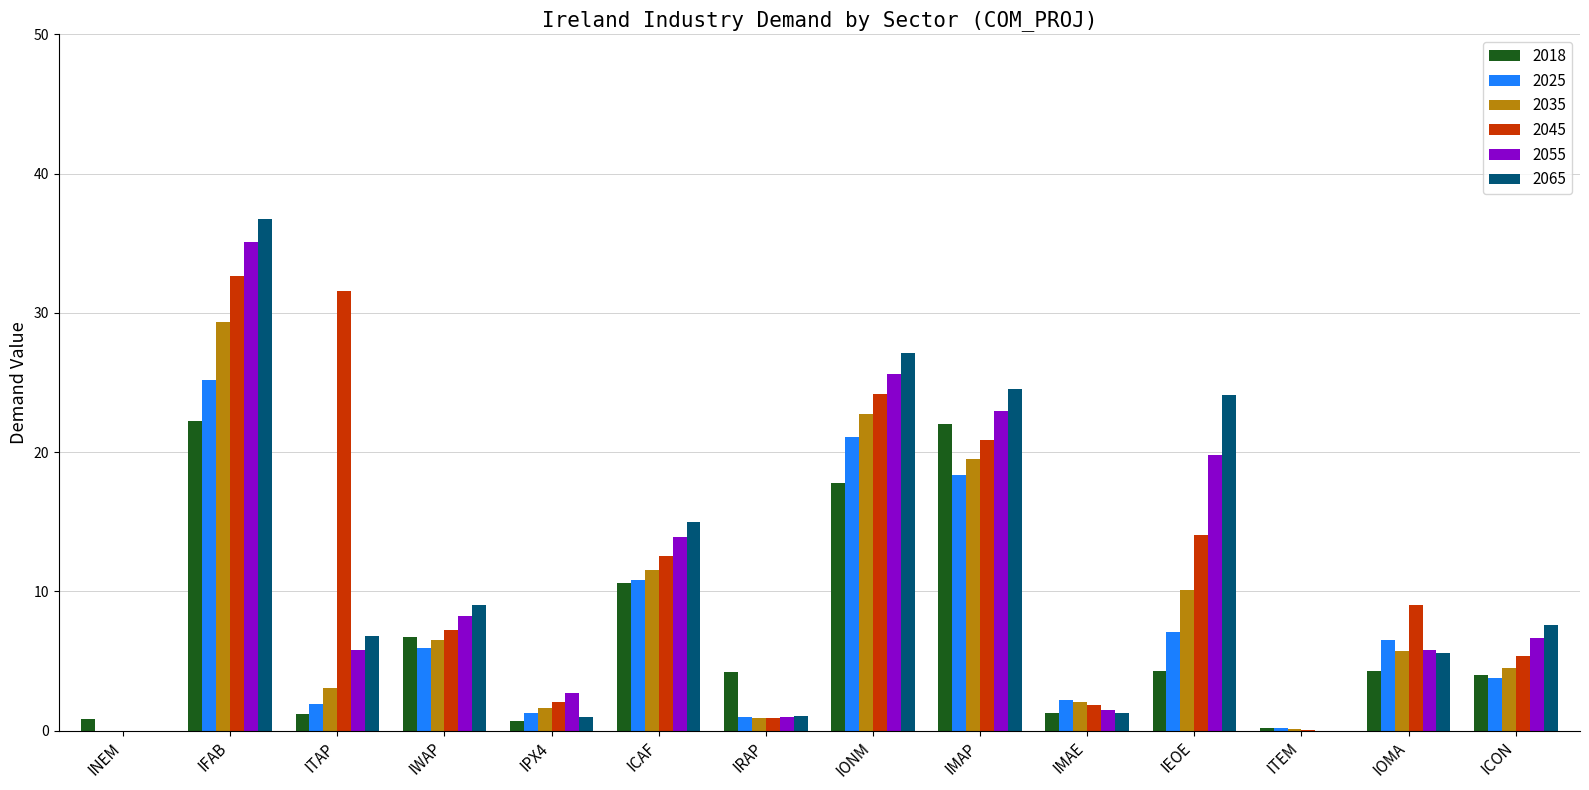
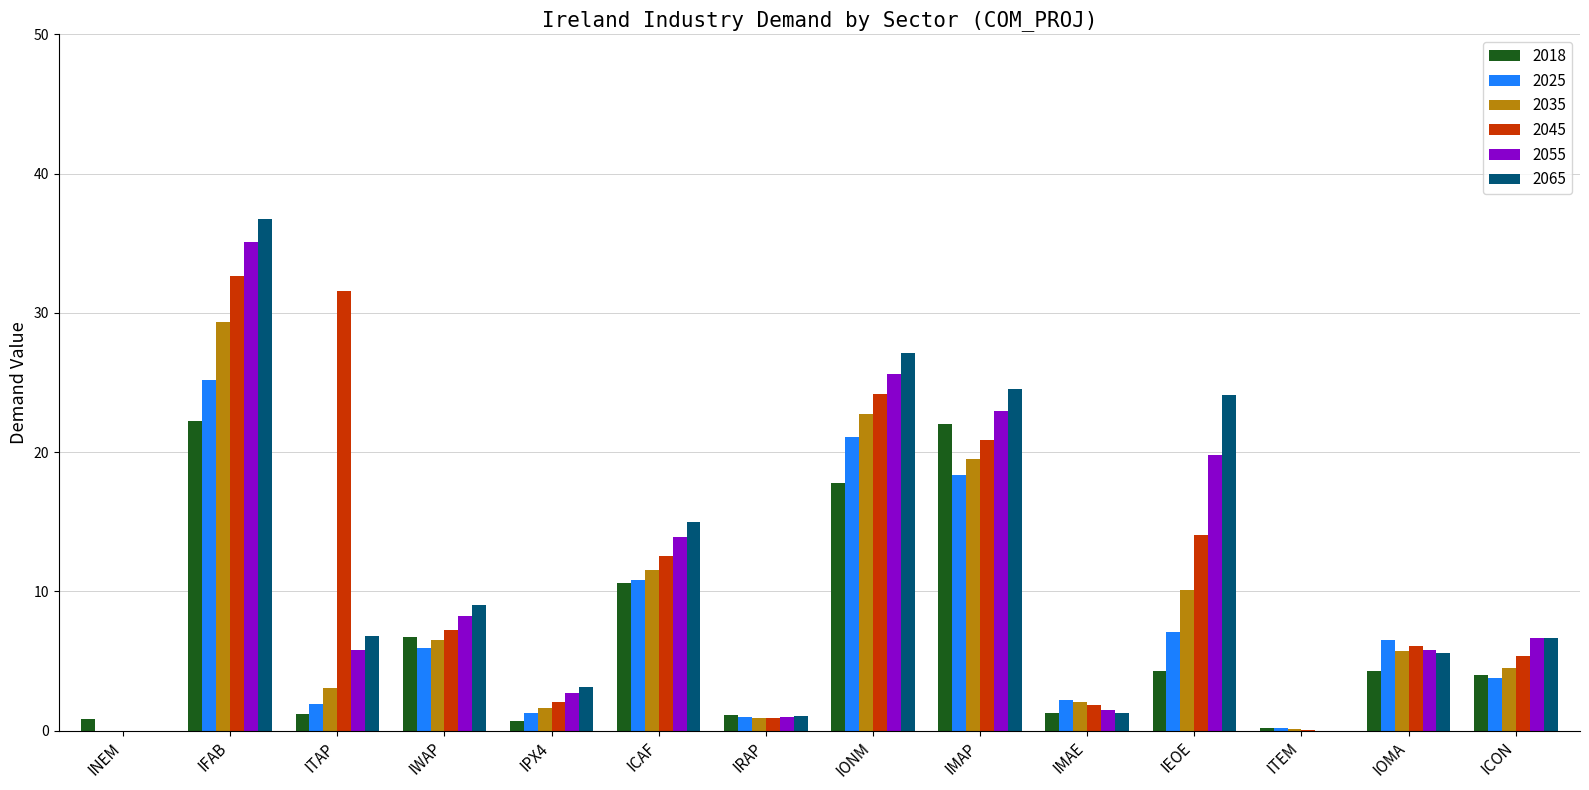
  {
    "2018": {
      "INEM": 0.8,
      "IFAB": 22.2,
      "ITAP": 1.2,
      "IWAP": 6.7,
      "IPX4": 0.7,
      "ICAF": 10.6,
-     "IRAP": 4.2,
+     "IRAP": 1.1,
      "IONM": 17.8,
      "IMAP": 22.0,
      "IMAE": 1.3,
      "IEOE": 4.3,
      "IOMA": 4.3,
      "ICON": 4.0
    },
    "2025": {
      "INEM": 0.0,
      "IFAB": 25.2,
      "ITAP": 1.9,
      "IWAP": 6.0,
      "IPX4": 1.3,
      "ICAF": 10.8,
      "IRAP": 1.0,
      "IONM": 21.1,
      "IMAP": 18.4,
      "IMAE": 2.2,
      "IEOE": 7.1,
      "IOMA": 6.5,
      "ICON": 3.8
    },
    "2035": {
      "INEM": 0.0,
      "IFAB": 29.3,
      "ITAP": 3.1,
      "IWAP": 6.5,
      "IPX4": 1.6,
      "ICAF": 11.6,
      "IRAP": 0.9,
      "IONM": 22.7,
      "IMAP": 19.5,
      "IMAE": 2.0,
      "IEOE": 10.1,
      "IOMA": 5.7,
      "ICON": 4.5
    },
    "2045": {
      "INEM": 0.0,
      "IFAB": 32.7,
      "ITAP": 31.5,
      "IWAP": 7.2,
      "IPX4": 2.1,
      "ICAF": 12.5,
      "IRAP": 0.9,
      "IONM": 24.2,
      "IMAP": 20.9,
      "IMAE": 1.8,
      "IEOE": 14.0,
-     "IOMA": 9.0,
+     "IOMA": 6.1,
      "ICON": 5.4
    },
    "2055": {
      "INEM": 0.0,
      "IFAB": 35.1,
      "ITAP": 5.8,
      "IWAP": 8.2,
      "IPX4": 2.7,
      "ICAF": 13.9,
      "IRAP": 1.0,
      "IONM": 25.6,
      "IMAP": 22.9,
      "IMAE": 1.5,
      "IEOE": 19.8,
      "ITEM": 0.0,
      "IOMA": 5.8,
      "ICON": 6.6
    },
    "2065": {
      "INEM": 0.0,
      "IFAB": 36.7,
      "ITAP": 6.8,
      "IWAP": 9.0,
-     "IPX4": 0.9,
+     "IPX4": 3.1,
      "ICAF": 15.0,
      "IRAP": 1.0,
      "IONM": 27.1,
      "IMAP": 24.5,
      "IMAE": 1.2,
      "IEOE": 24.1,
      "ITEM": 0.0,
      "IOMA": 5.6,
-     "ICON": 7.6
+     "ICON": 6.7
    }
  }
